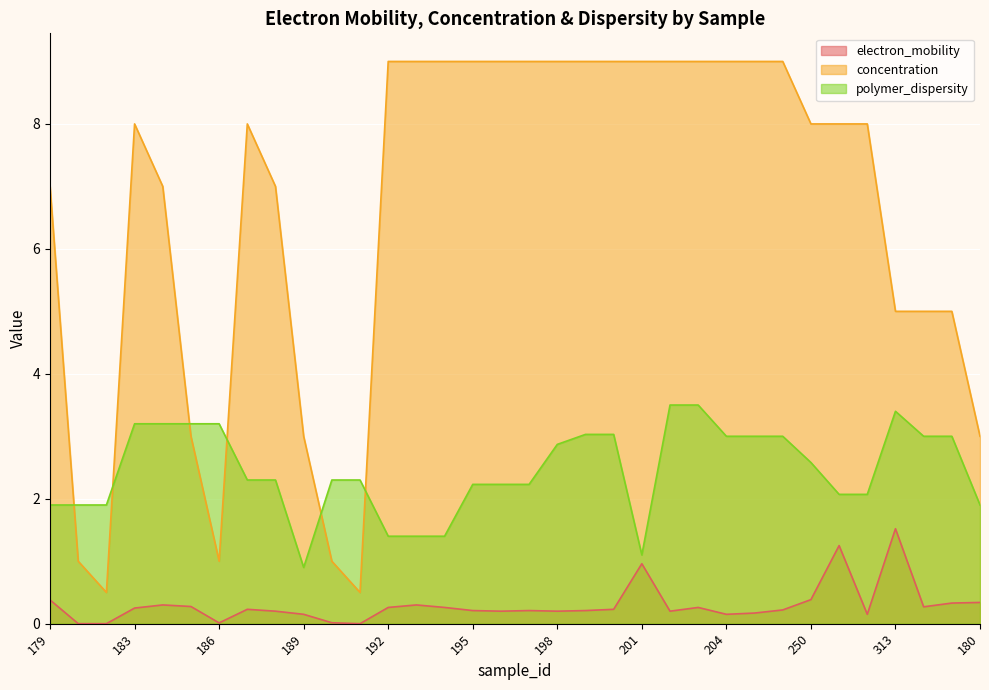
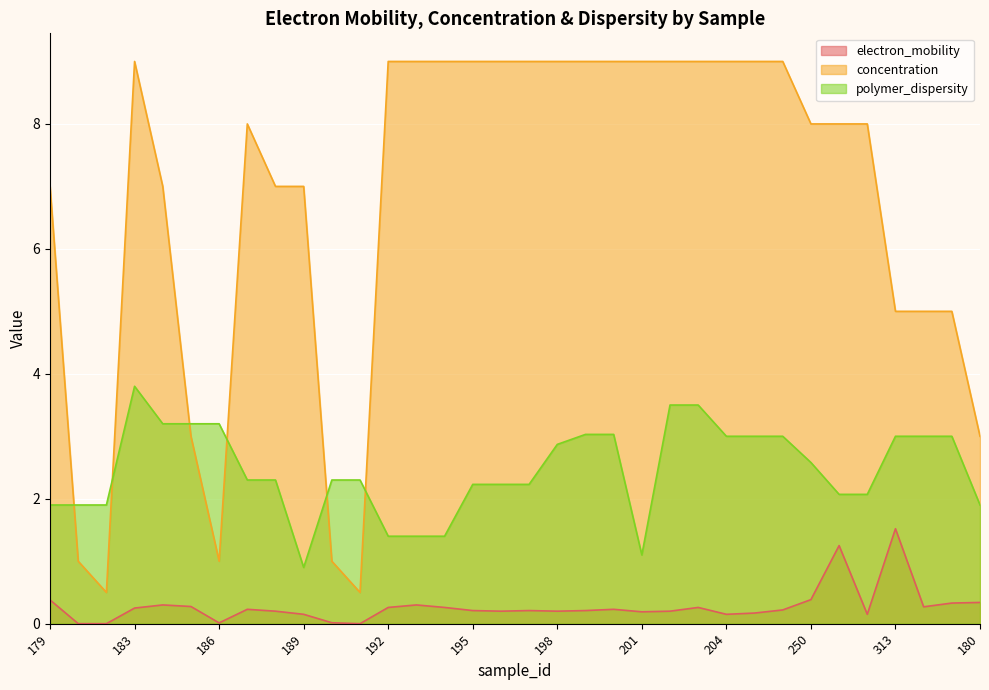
  {
    "electron_mobility": {
      "179": 0.4,
      "183": 0.3,
      "186": 0.0,
      "189": 0.2,
      "192": 0.3,
      "195": 0.2,
      "198": 0.2,
-     "201": 1.0,
+     "201": 0.2,
      "204": 0.2,
      "250": 0.4,
      "313": 1.5,
      "180": 0.3
    },
    "concentration": {
      "179": 7,
-     "183": 8,
+     "183": 9,
      "186": 1,
-     "189": 3,
+     "189": 7,
      "192": 9,
      "195": 9,
      "198": 9,
      "201": 9,
      "204": 9,
      "250": 8,
      "313": 5,
      "180": 3
    },
    "polymer_dispersity": {
      "179": 1.9,
-     "183": 3.2,
+     "183": 3.8,
      "186": 3.2,
      "189": 0.9,
      "192": 1.4,
      "195": 2.2,
      "198": 2.9,
      "201": 1.1,
      "204": 3.0,
      "250": 2.6,
-     "313": 3.4,
+     "313": 3.0,
      "180": 1.9
    }
  }
